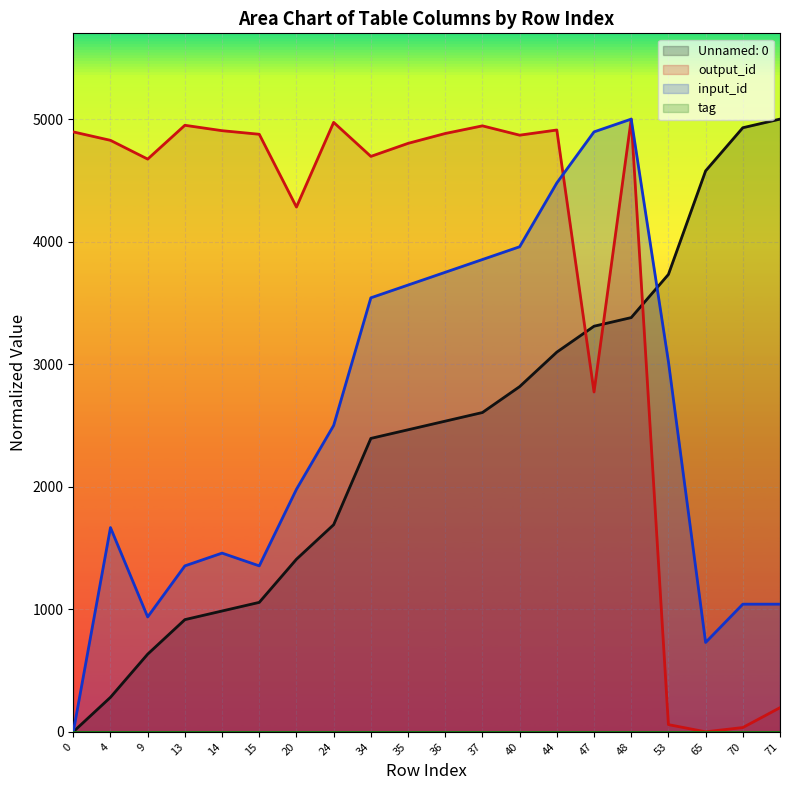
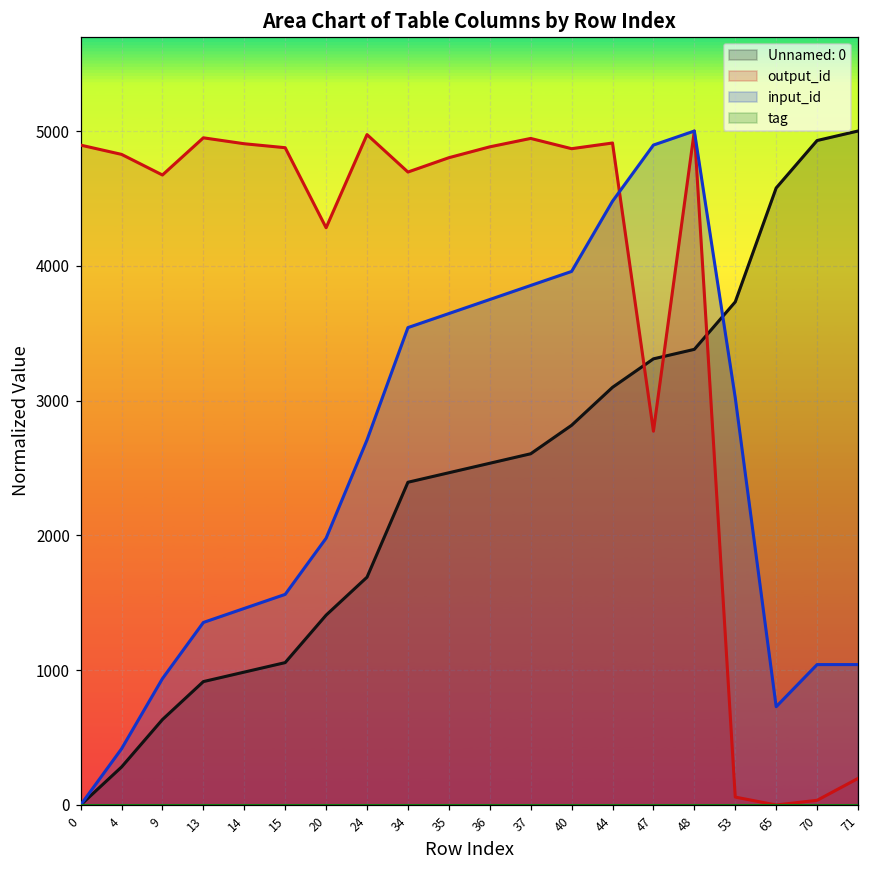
  {
    "output_id": {
      "0": 4900,
      "4": 4830,
      "9": 4670,
      "13": 4950,
      "14": 4910,
      "15": 4880,
      "20": 4280,
      "24": 4970,
      "34": 4700,
      "35": 4800,
      "36": 4880,
      "37": 4950,
      "40": 4870,
      "44": 4910,
      "47": 2770,
      "53": 60,
      "70": 30,
      "71": 200
    },
    "input_id": {
-     "4": 1670,
+     "4": 420,
      "9": 940,
      "13": 1350,
      "14": 1460,
-     "15": 1350,
+     "15": 1560,
      "20": 1980,
-     "24": 2500,
+     "24": 2710,
      "34": 3540,
      "35": 3650,
      "36": 3750,
      "37": 3850,
      "40": 3960,
      "44": 4480,
      "47": 4900,
      "53": 3020,
      "65": 730,
      "70": 1040,
      "71": 1040
    }
  }
